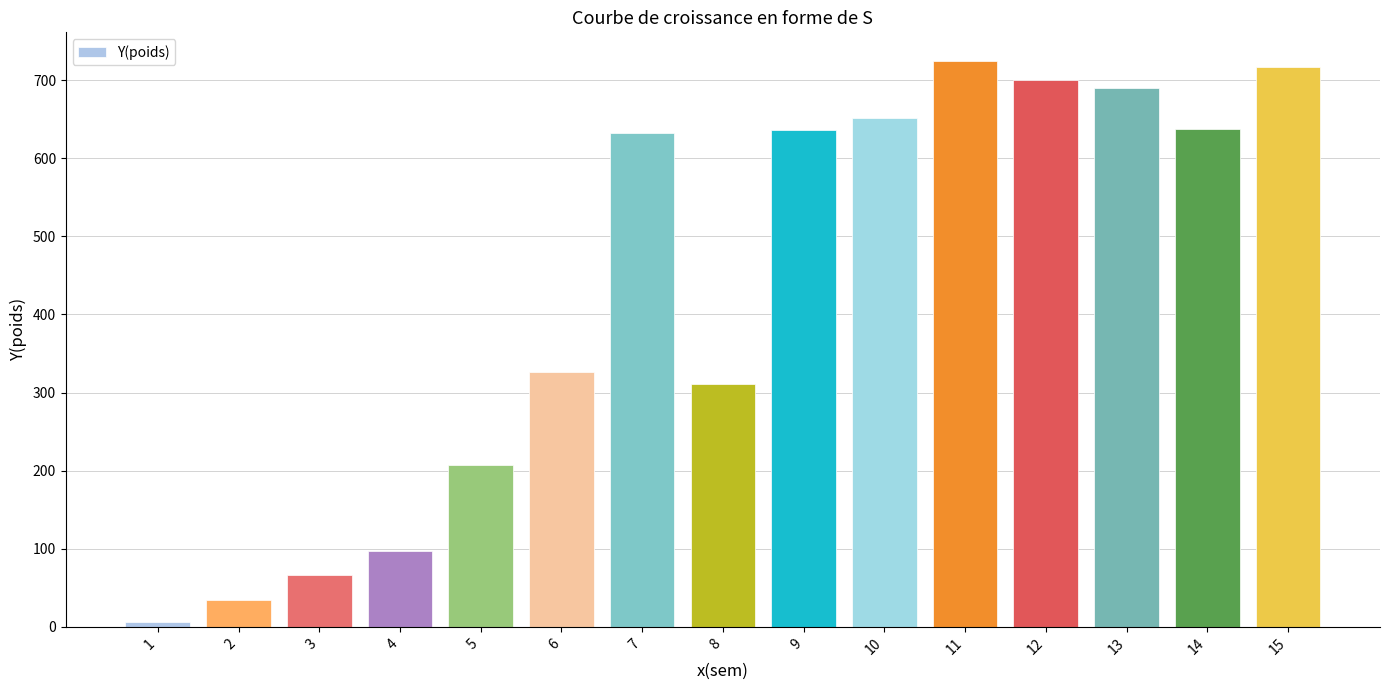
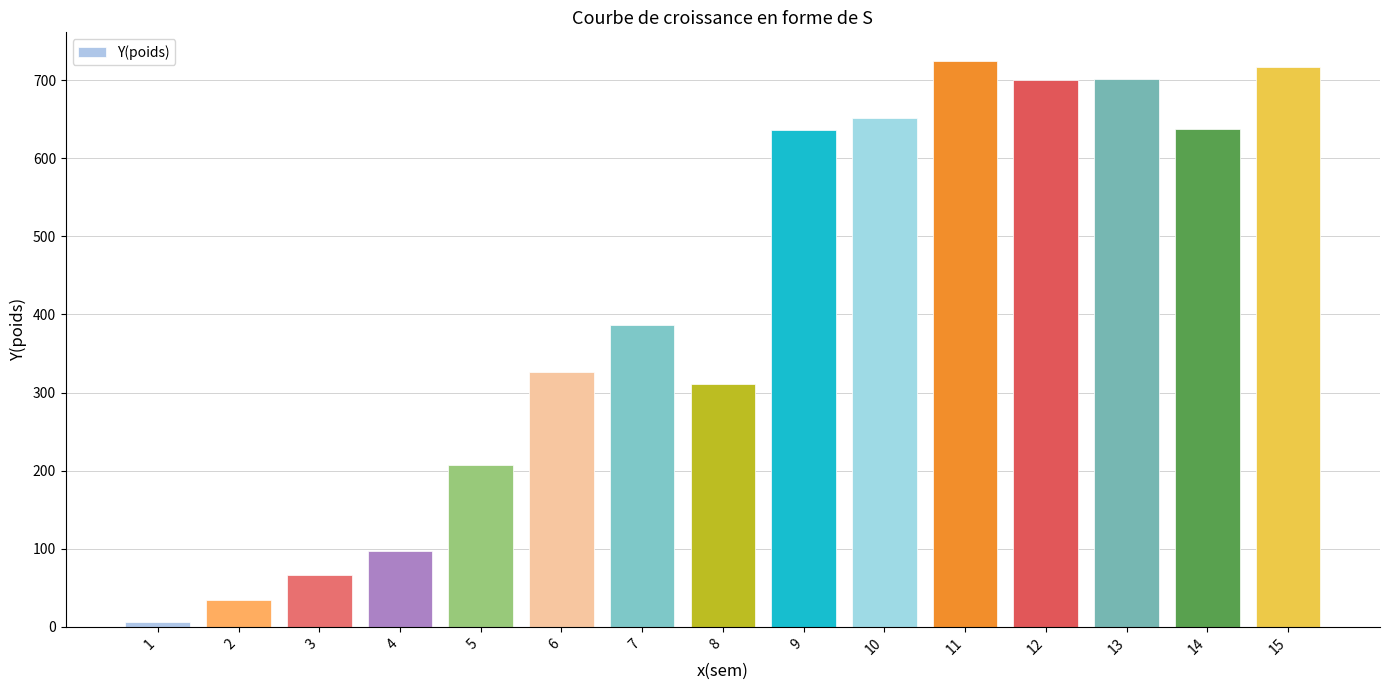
  {
    "1": 10,
    "2": 30,
    "3": 70,
    "4": 100,
    "5": 210,
    "6": 330,
-   "7": 630,
+   "7": 390,
    "8": 310,
    "9": 640,
    "10": 650,
    "11": 720,
    "12": 700,
-   "13": 690,
+   "13": 700,
    "14": 640,
    "15": 720
  }
